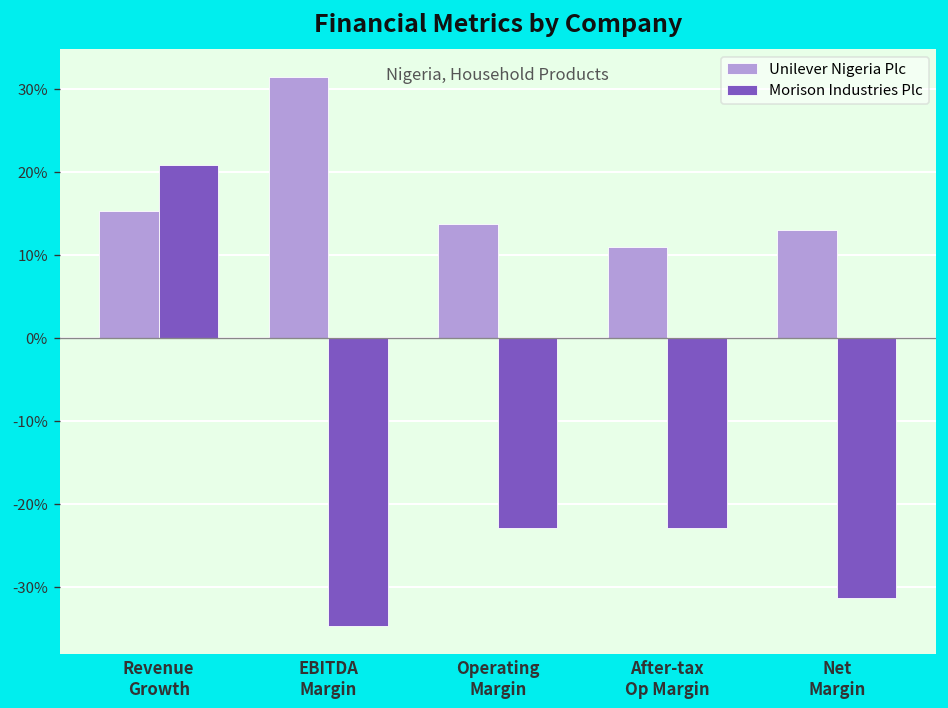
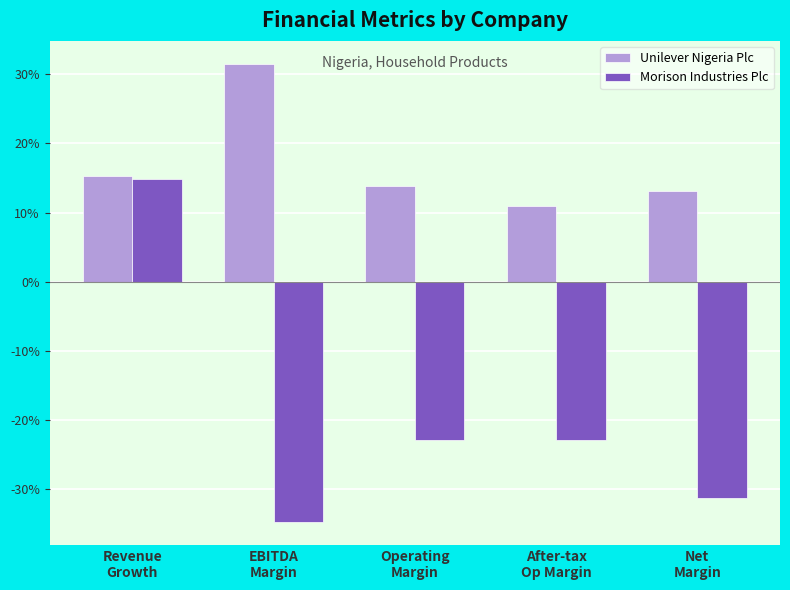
  {
    "Unilever Nigeria Plc": {
      "Revenue Growth": "15%",
      "EBITDA Margin": "32%",
      "Operating Margin": "14%",
      "After-tax Op Margin": "11%",
      "Net Margin": "13%"
    },
    "Morison Industries Plc": {
-     "Revenue Growth": "21%",
+     "Revenue Growth": "15%",
      "EBITDA Margin": "-35%",
      "Operating Margin": "-23%",
      "After-tax Op Margin": "-23%",
      "Net Margin": "-31%"
    }
  }
